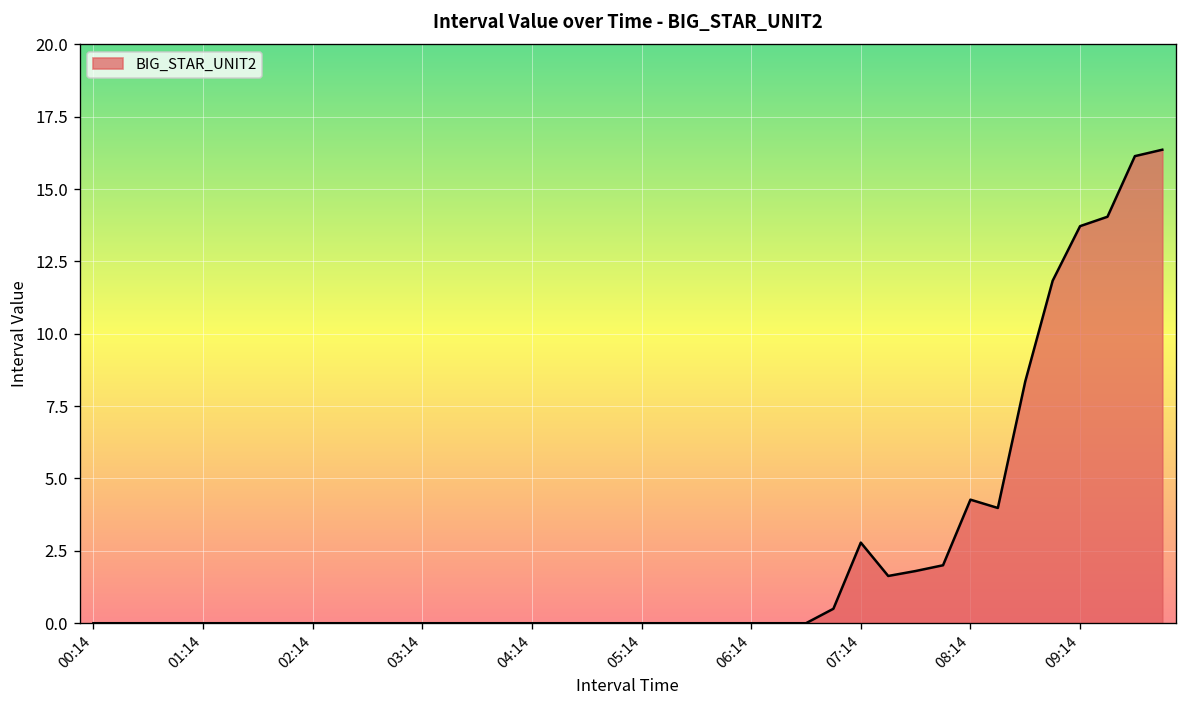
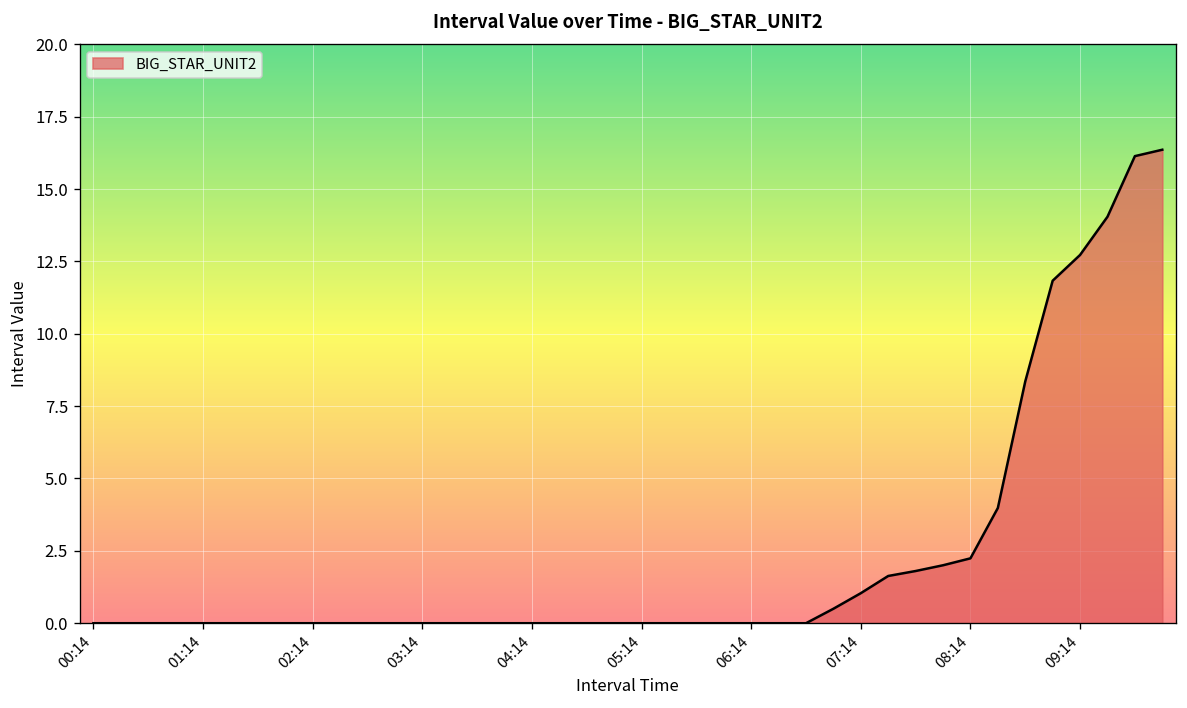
  {
    "00:14": 0.0,
    "01:14": 0.0,
    "02:14": 0.0,
    "03:14": 0.0,
    "04:14": 0.0,
    "05:14": 0.0,
    "06:14": 0.0,
-   "07:14": 2.8,
-   "08:14": 4.3,
-   "09:14": 13.7
+   "07:14": 1.0,
+   "08:14": 2.2,
+   "09:14": 12.7
  }
